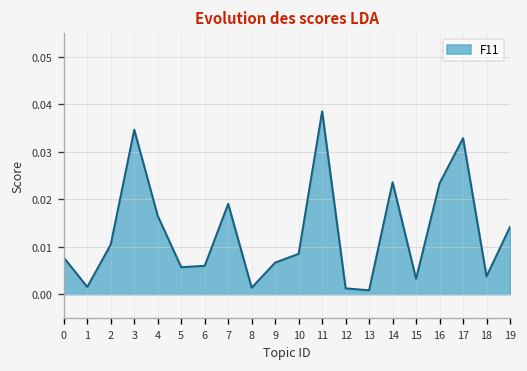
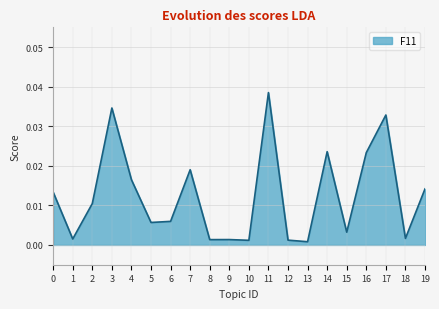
  {
-   "0": 0.008,
+   "0": 0.013,
    "1": 0.002,
    "2": 0.010,
    "3": 0.035,
    "4": 0.016,
    "5": 0.006,
    "6": 0.006,
    "7": 0.019,
    "8": 0.001,
-   "9": 0.007,
-   "10": 0.008,
+   "9": 0.001,
+   "10": 0.001,
    "11": 0.039,
    "12": 0.001,
    "13": 0.001,
    "14": 0.024,
    "15": 0.003,
    "16": 0.023,
    "17": 0.033,
-   "18": 0.004,
+   "18": 0.002,
    "19": 0.014
  }
